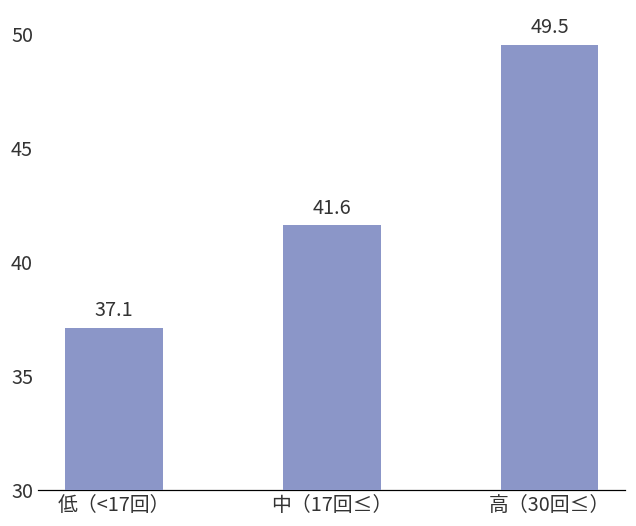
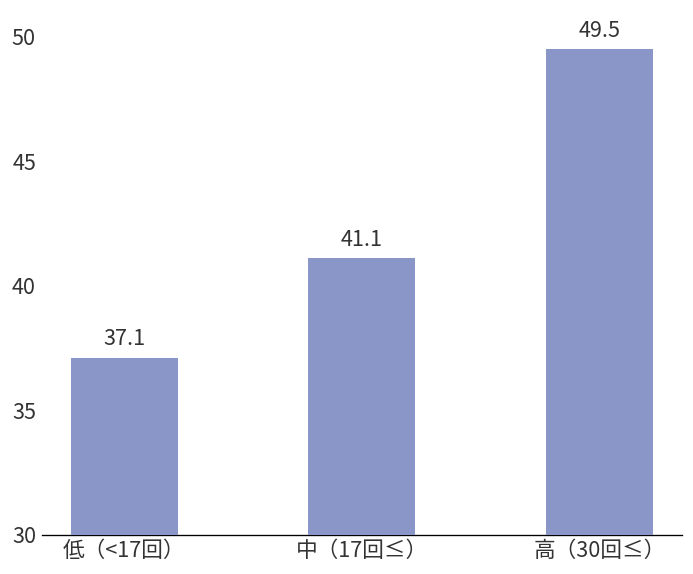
  {
    "低（<17回）": 37.1,
-   "中（17回≤）": 41.6,
+   "中（17回≤）": 41.1,
    "高（30回≤）": 49.5
  }
